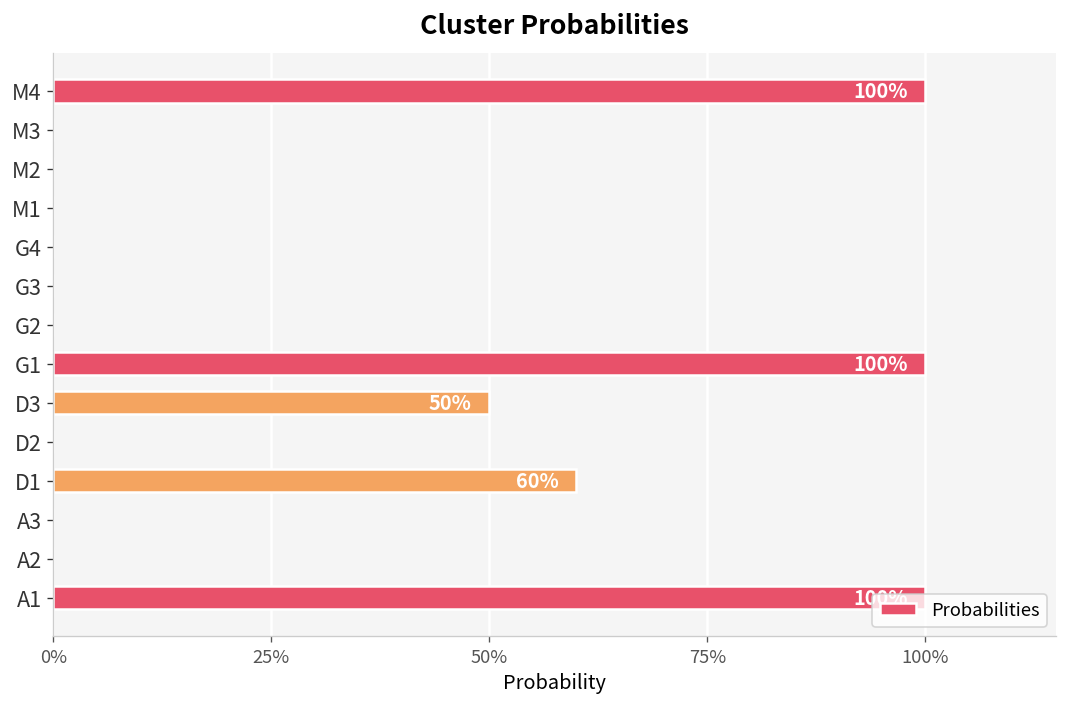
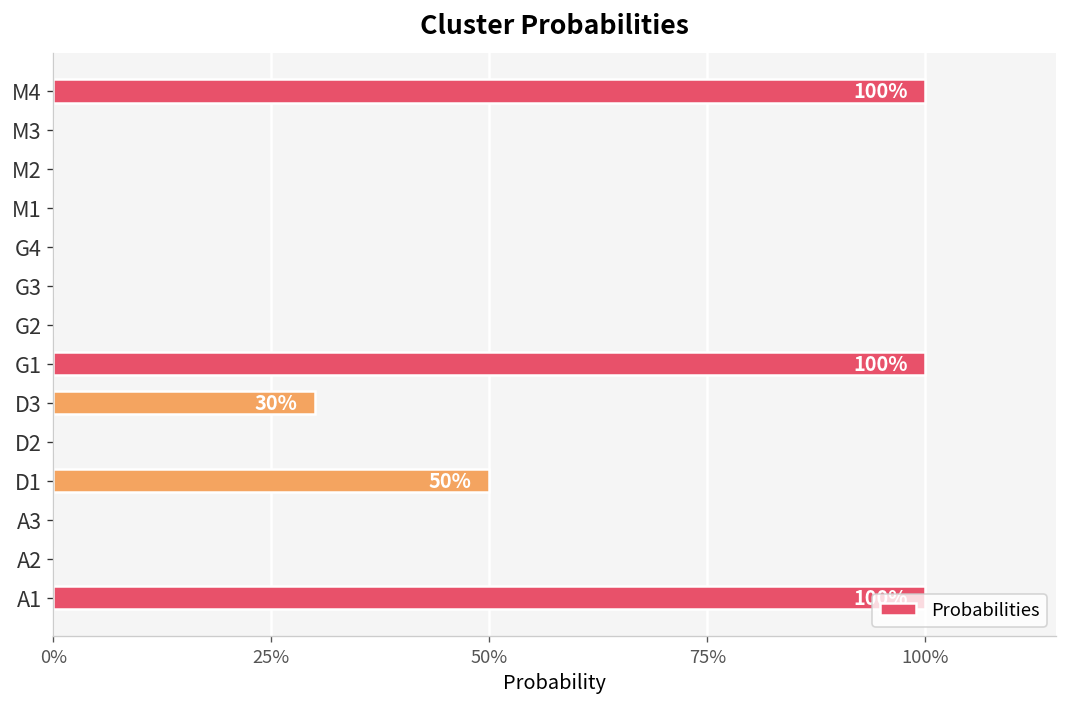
  {
    "M4": "100%",
    "G1": "100%",
-   "D3": "50%",
-   "D1": "60%"
+   "D3": "30%",
+   "D1": "50%"
  }
